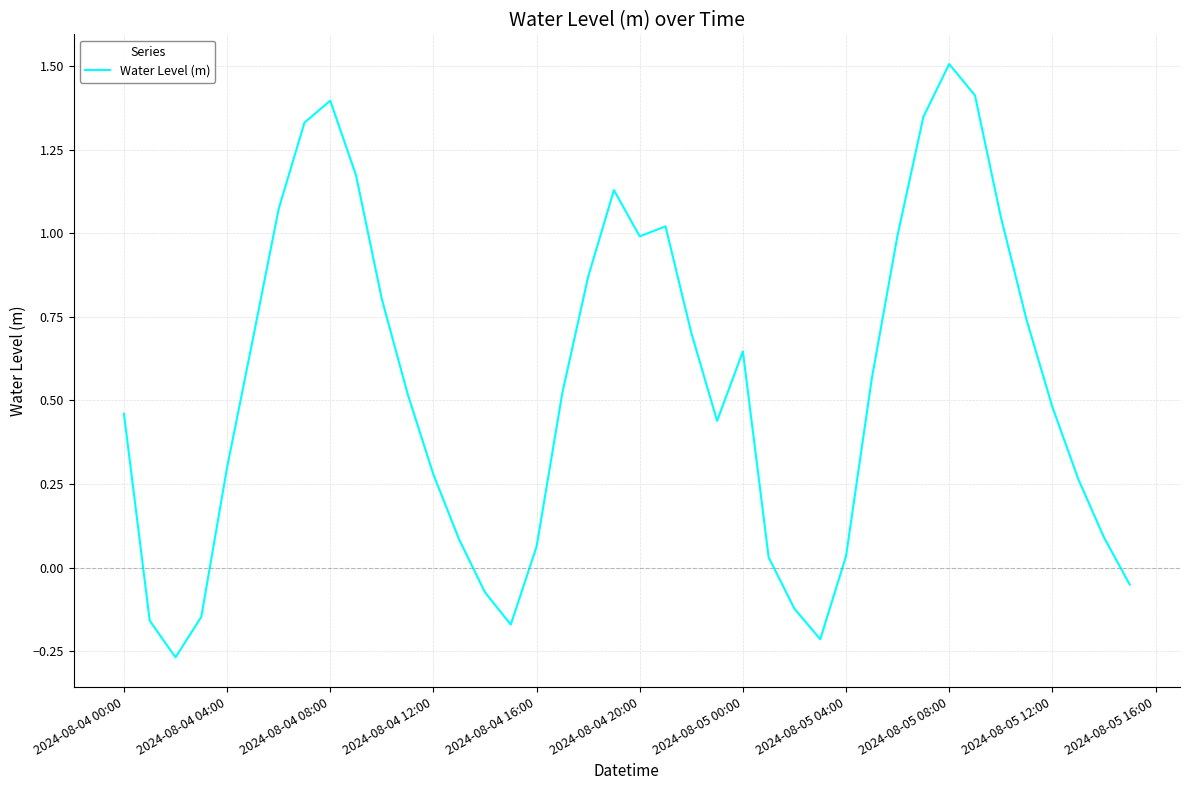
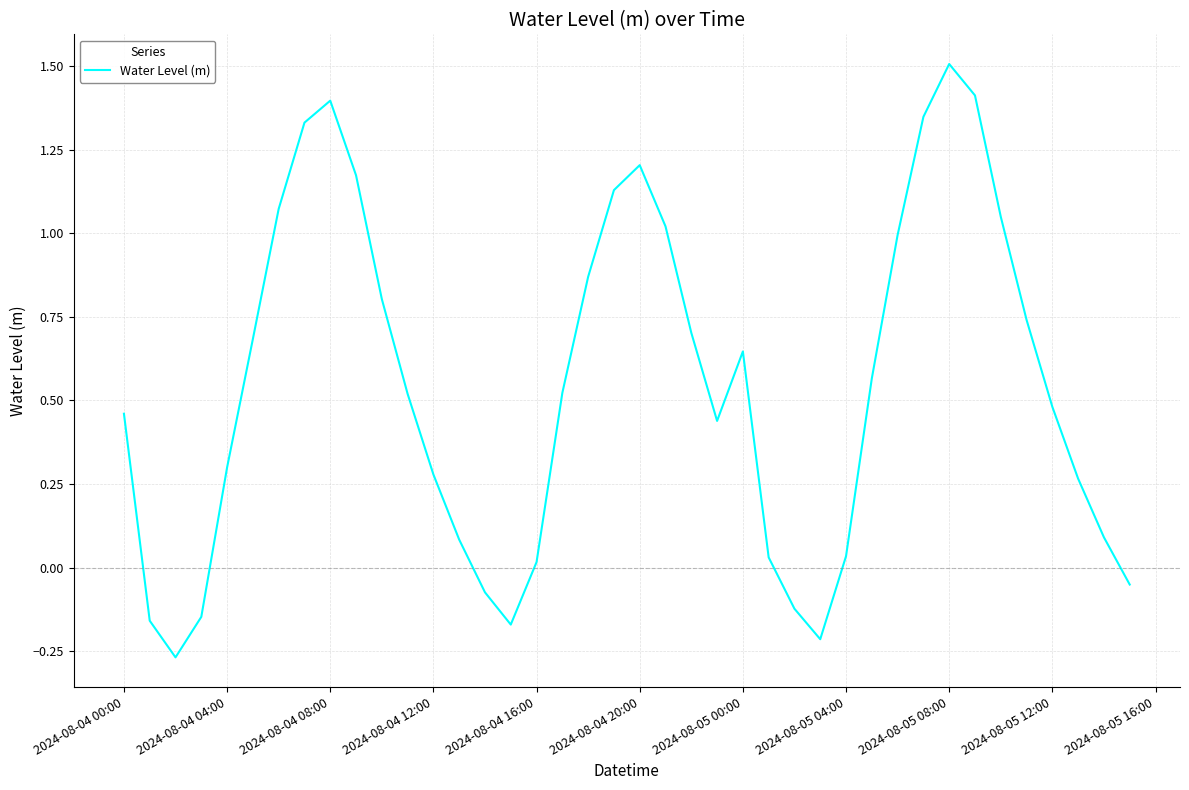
  {
    "2024-08-04 00:00": 0.46,
    "2024-08-04 04:00": 0.30,
    "2024-08-04 08:00": 1.40,
    "2024-08-04 12:00": 0.28,
-   "2024-08-04 16:00": 0.06,
-   "2024-08-04 20:00": 0.99,
+   "2024-08-04 16:00": 0.02,
+   "2024-08-04 20:00": 1.20,
    "2024-08-05 00:00": 0.65,
    "2024-08-05 04:00": 0.03,
    "2024-08-05 08:00": 1.51,
    "2024-08-05 12:00": 0.48
  }
